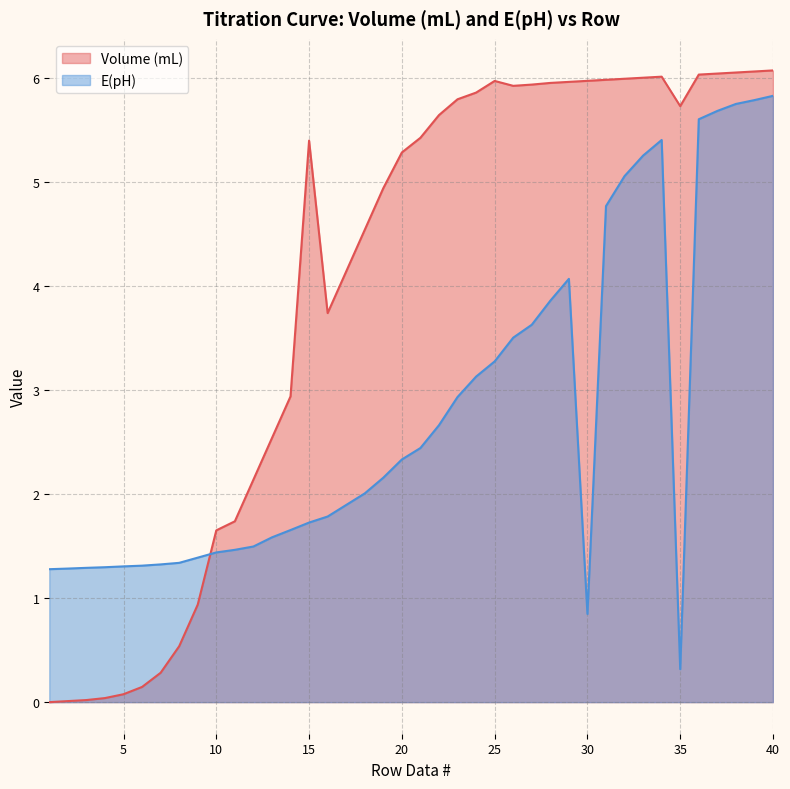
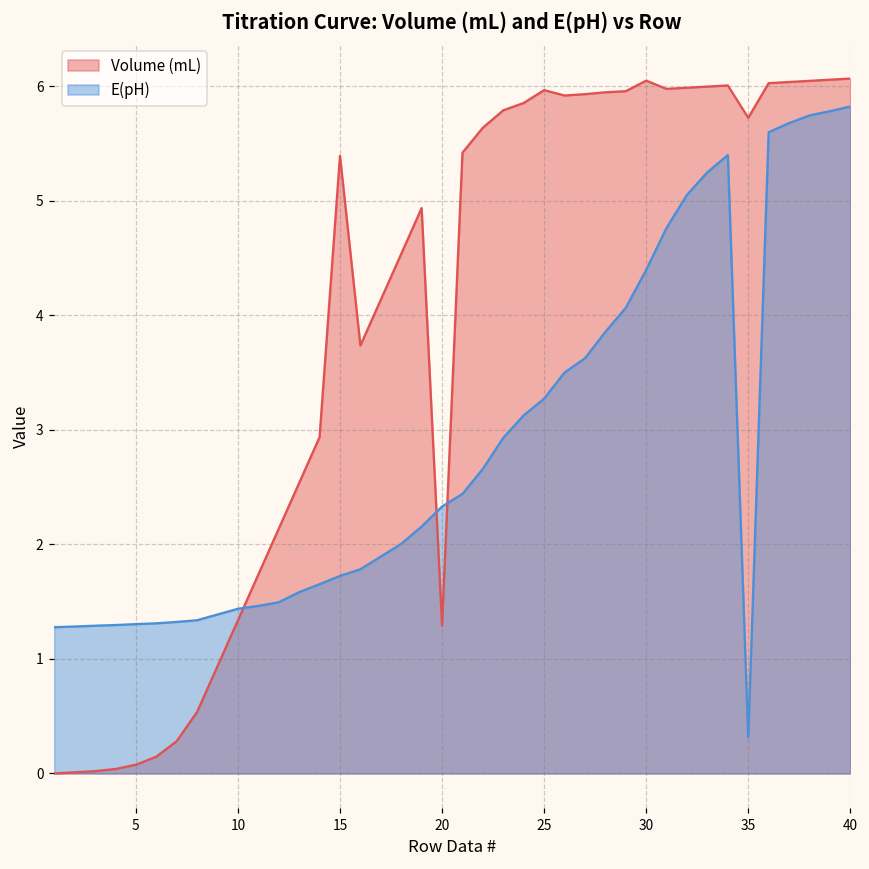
  {
    "Volume (mL)": {
      "5": 0.08,
-     "10": 1.65,
+     "10": 1.34,
      "15": 5.39,
-     "20": 5.28,
+     "20": 1.29,
      "25": 5.97,
-     "30": 5.97,
+     "30": 6.05,
      "35": 5.73,
      "40": 6.07
    },
    "E(pH)": {
      "5": 1.30,
      "10": 1.44,
      "15": 1.73,
      "20": 2.33,
      "25": 3.27,
-     "30": 0.85,
+     "30": 4.40,
      "35": 0.32,
      "40": 5.82
    }
  }
